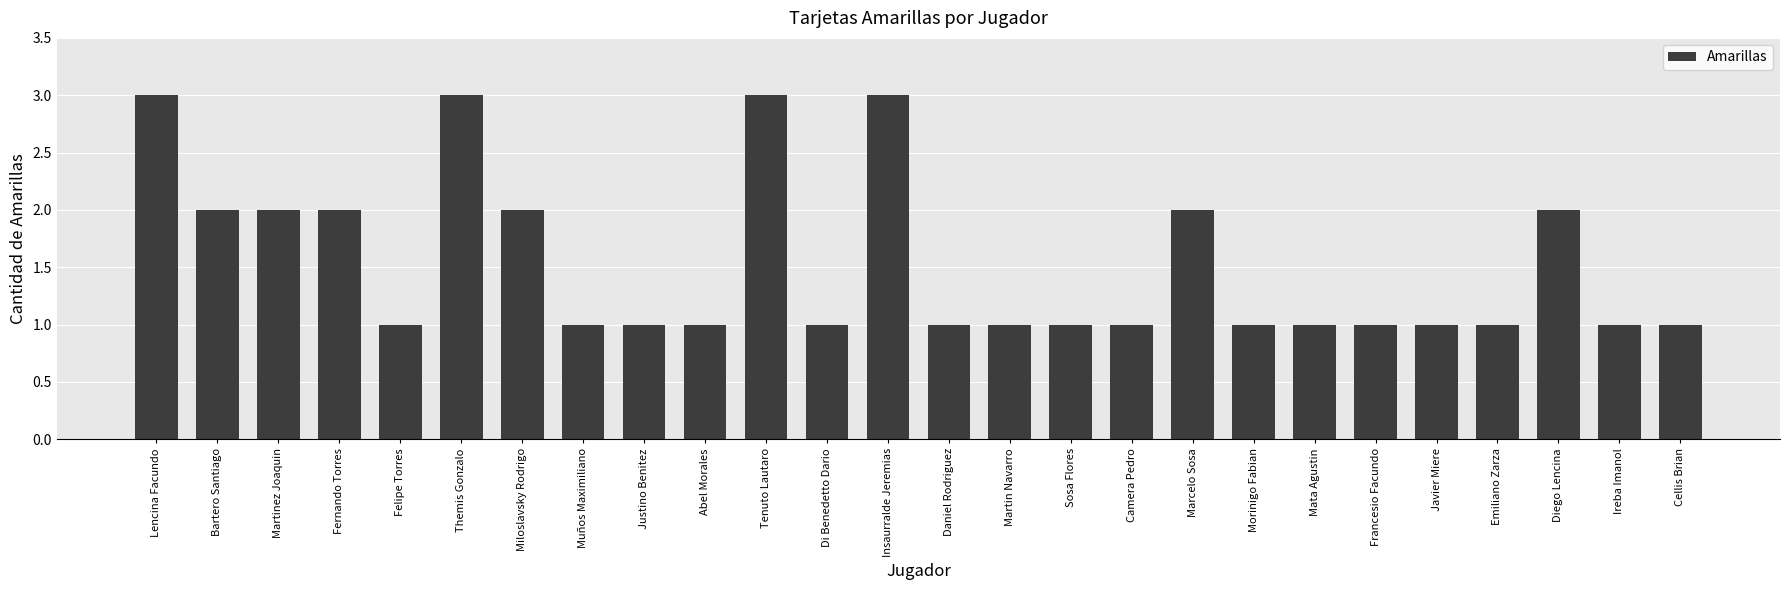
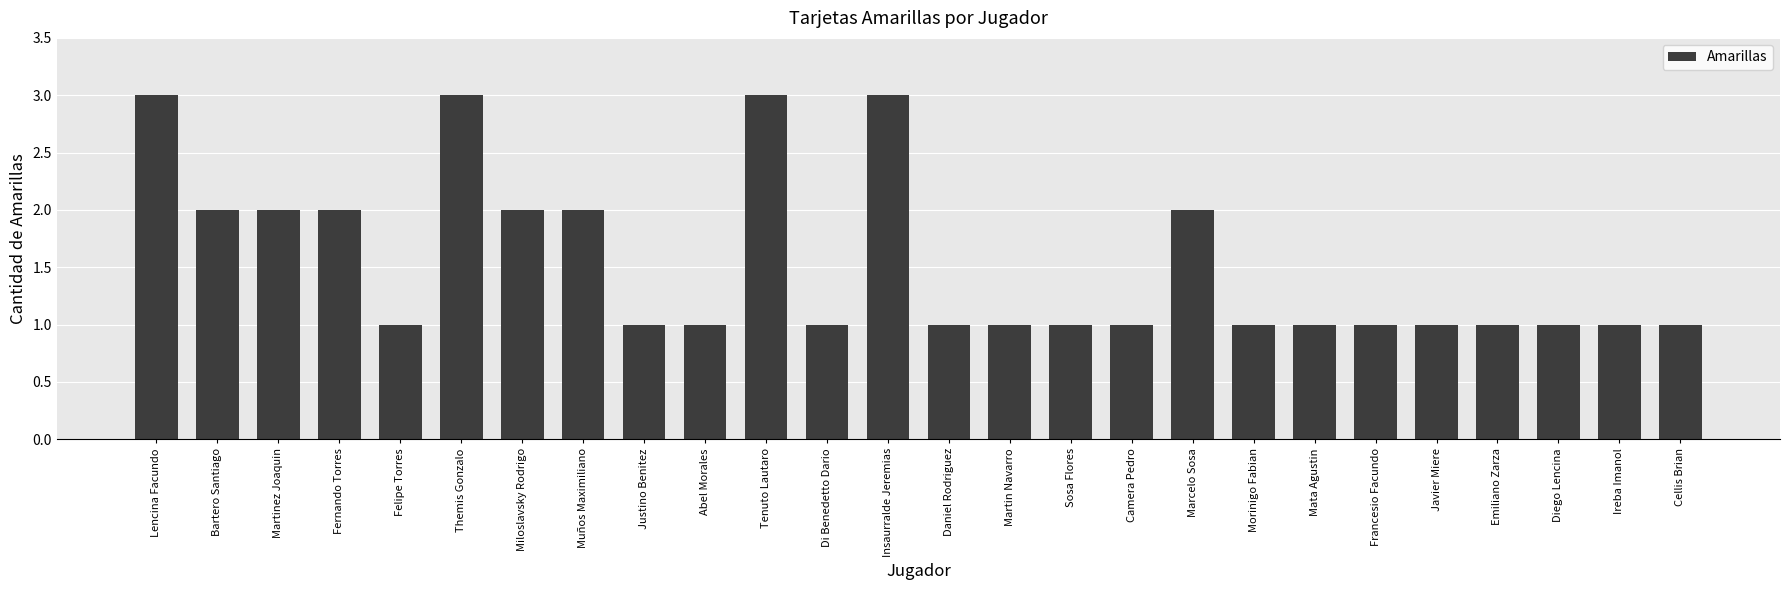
  {
    "Lencina Facundo": 3,
    "Bartero Santiago": 2,
    "Martinez Joaquin": 2,
    "Fernando Torres": 2,
    "Felipe Torres": 1,
    "Themis Gonzalo": 3,
    "Miloslavsky Rodrigo": 2,
-   "Muños Maximiliano": 1,
+   "Muños Maximiliano": 2,
    "Justino Benitez": 1,
    "Abel Morales": 1,
    "Tenuto Lautaro": 3,
    "Di Benedetto Dario": 1,
    "Insaurralde Jeremias": 3,
    "Daniel Rodriguez": 1,
    "Martin Navarro": 1,
    "Sosa Flores": 1,
    "Camera Pedro": 1,
    "Marcelo Sosa": 2,
    "Morinigo Fabian": 1,
    "Mata Agustin": 1,
    "Francesio Facundo": 1,
    "Javier Miere": 1,
    "Emiliano Zarza": 1,
-   "Diego Lencina": 2,
+   "Diego Lencina": 1,
    "Ireba Imanol": 1,
    "Cellis Brian": 1
  }
